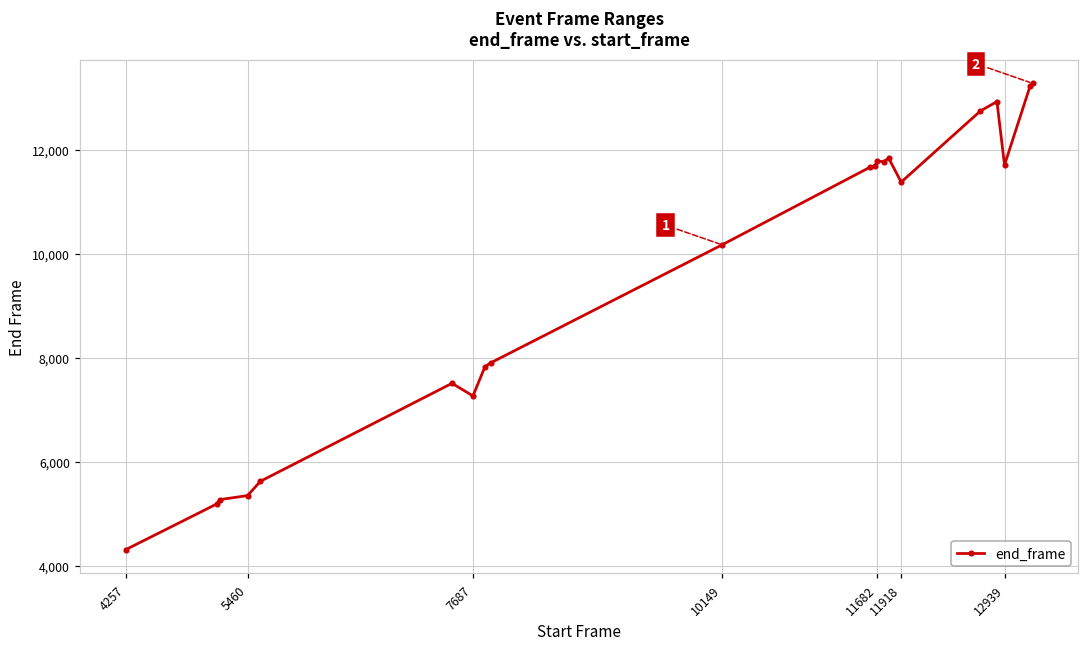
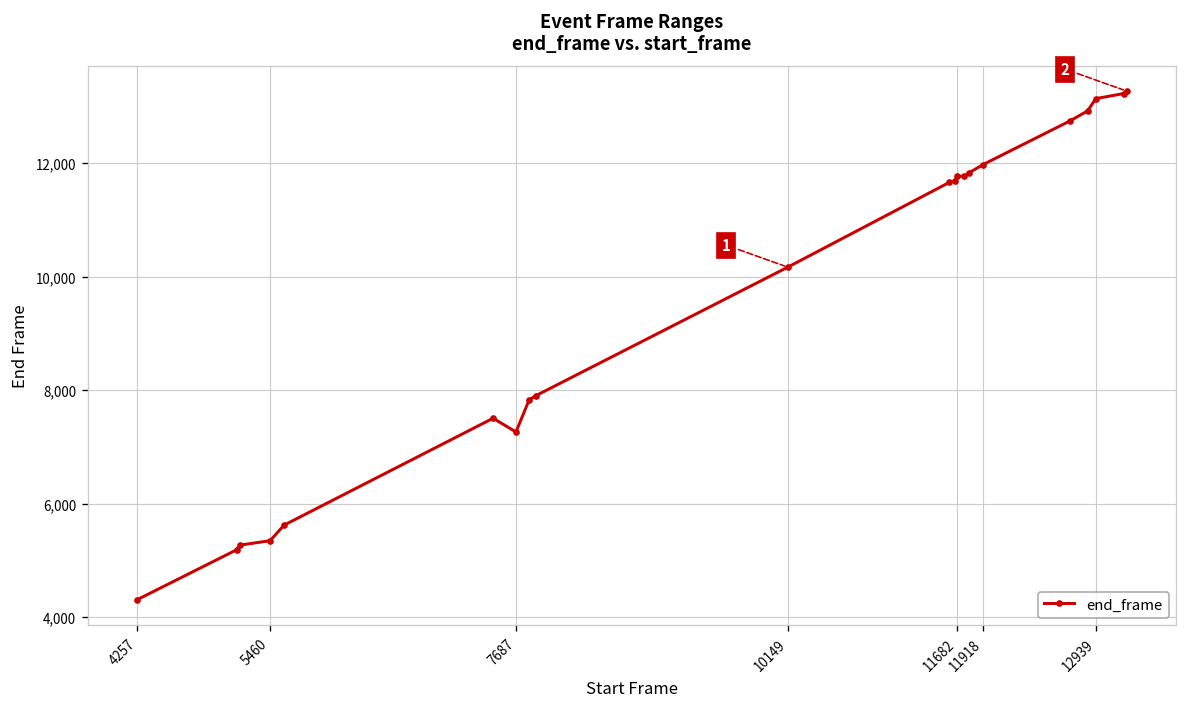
  {
    "4257": "4,300",
    "5460": "5,300",
    "7687": "7,300",
    "10149": "10,200",
    "11682": "11,800",
-   "11918": "11,400",
-   "12939": "11,700"
+   "11918": "12,000",
+   "12939": "13,100"
  }
